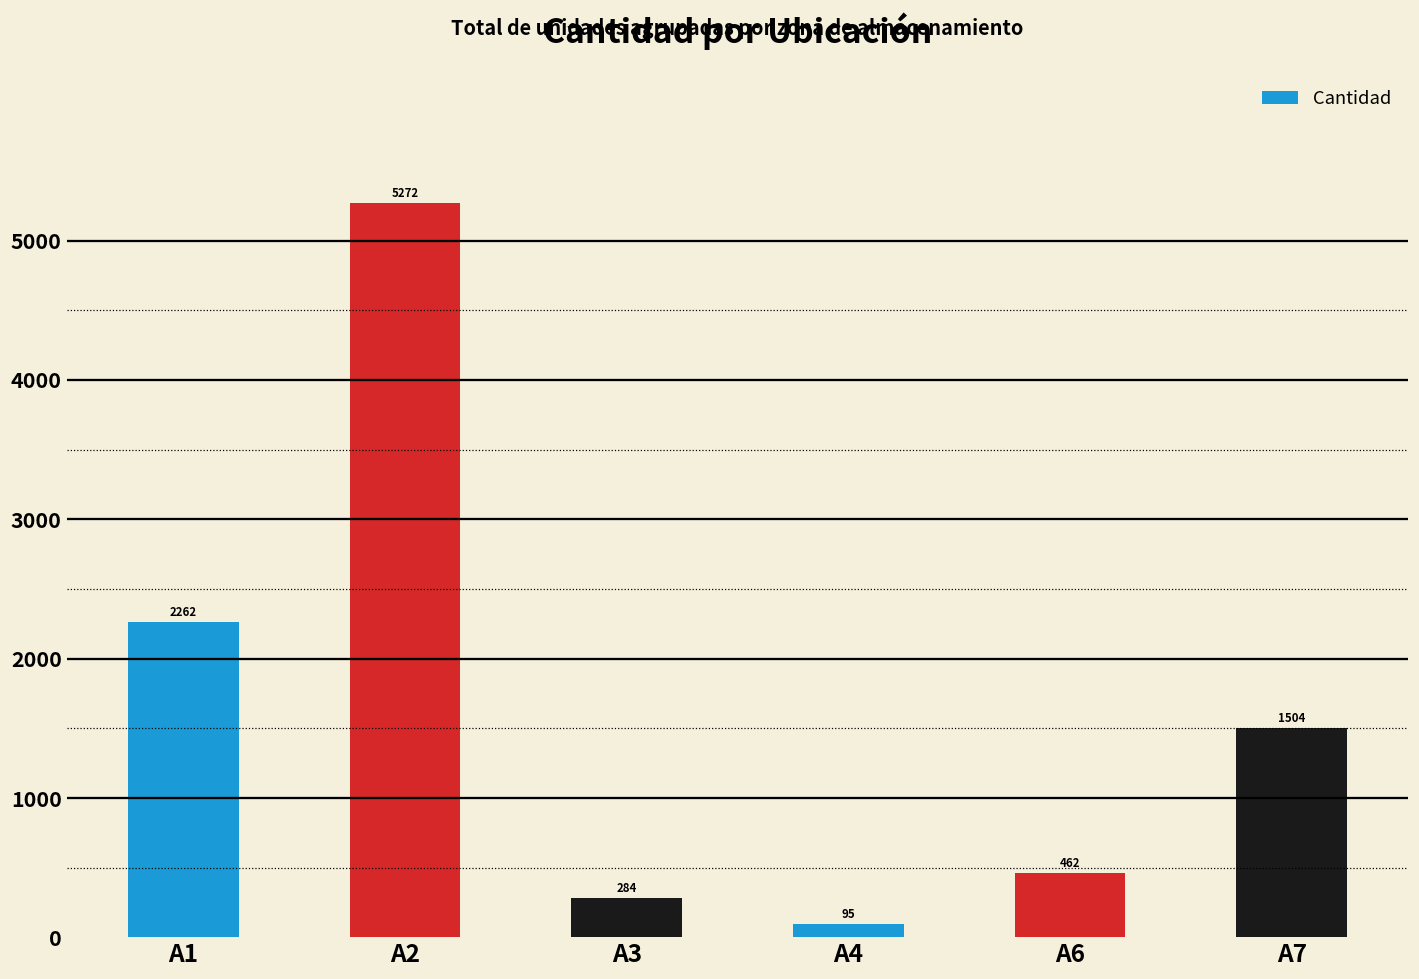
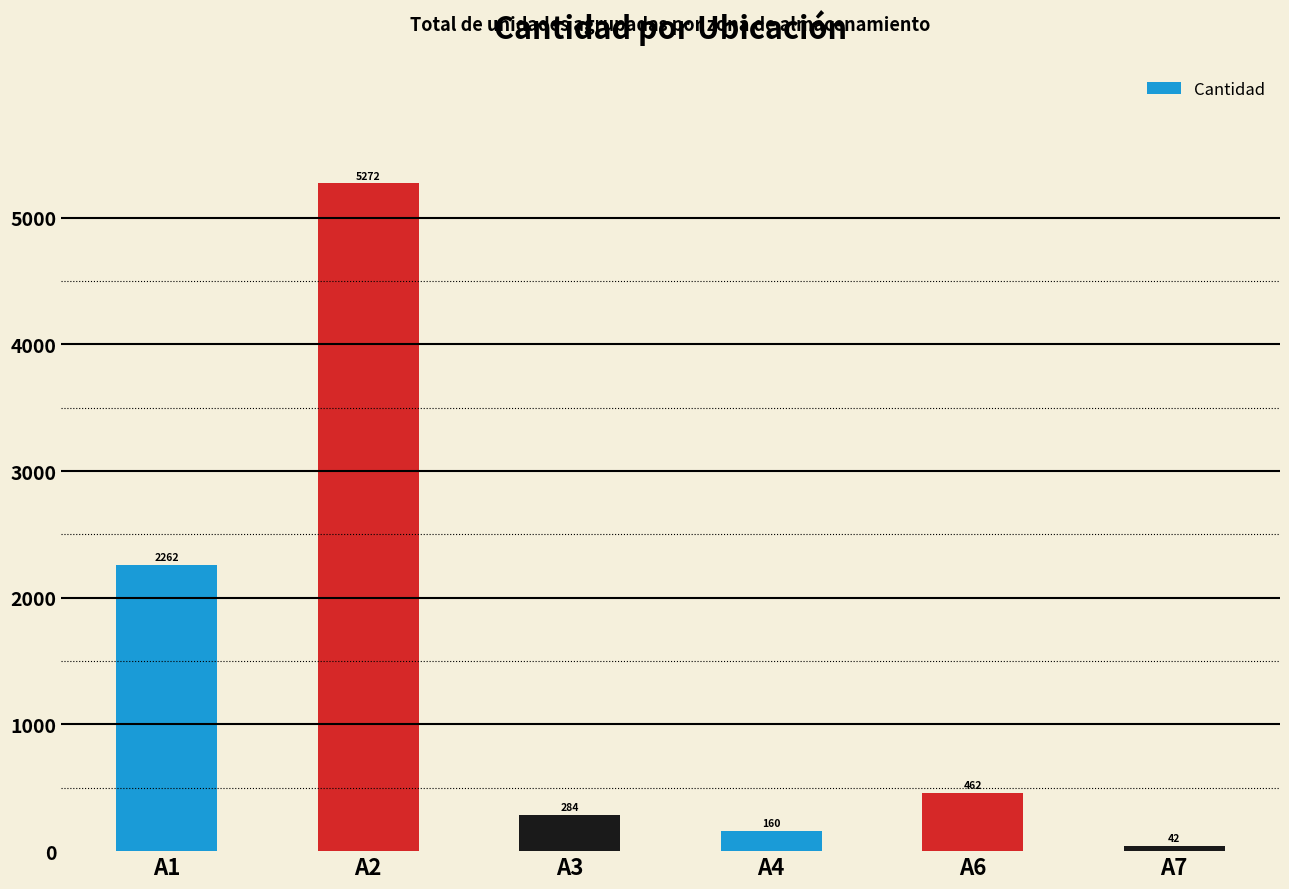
  {
    "A1": 2262,
    "A2": 5272,
    "A3": 284,
-   "A4": 95,
+   "A4": 160,
    "A6": 462,
-   "A7": 1504
+   "A7": 42
  }
